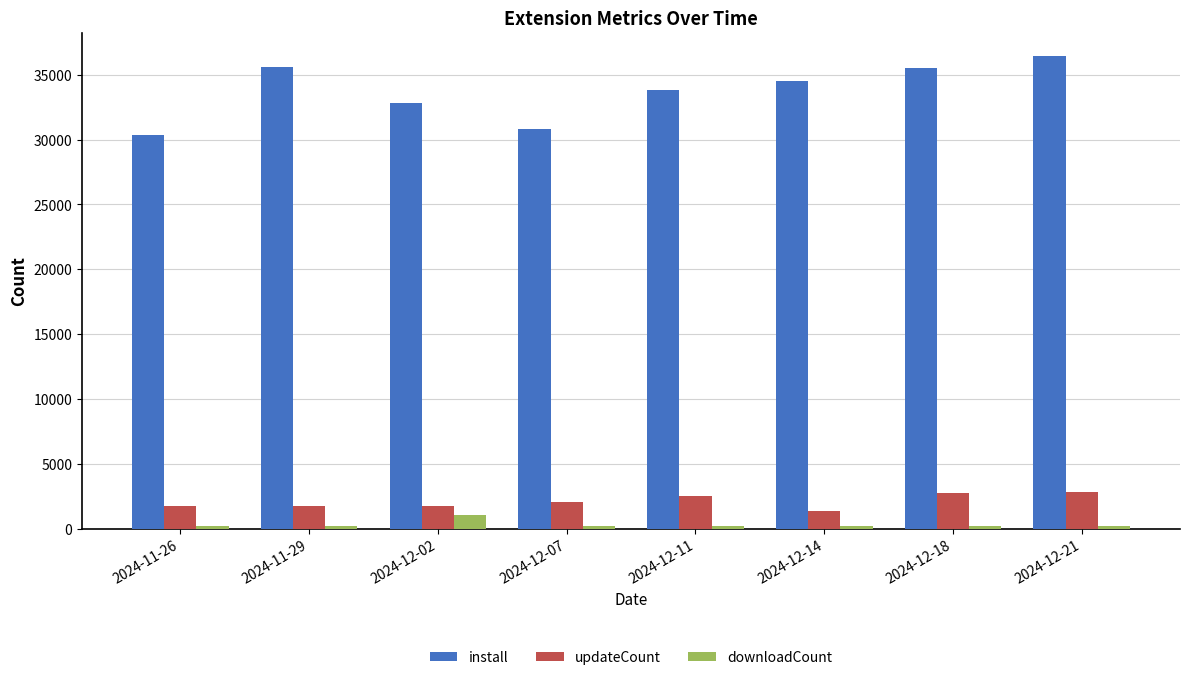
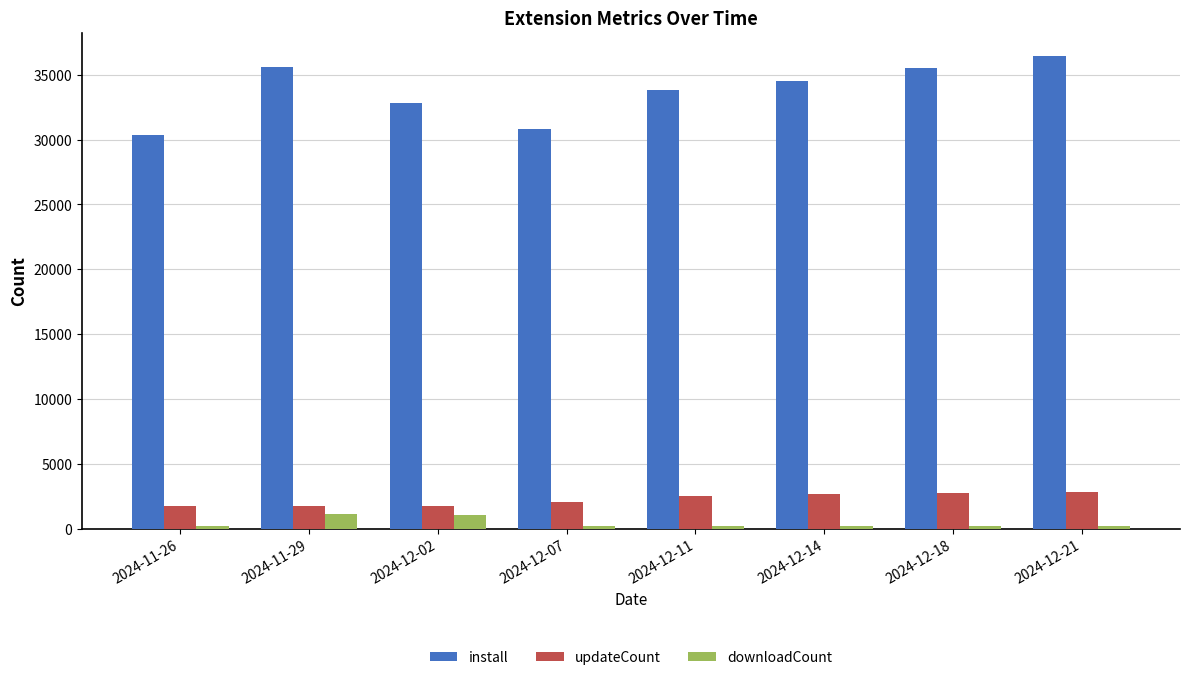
  {
    "install": {
      "2024-11-26": 30400,
      "2024-11-29": 35600,
      "2024-12-02": 32800,
      "2024-12-07": 30800,
      "2024-12-11": 33800,
      "2024-12-14": 34500,
      "2024-12-18": 35500,
      "2024-12-21": 36400
    },
    "updateCount": {
      "2024-11-26": 1800,
      "2024-11-29": 1800,
      "2024-12-02": 1800,
      "2024-12-07": 2100,
      "2024-12-11": 2600,
-     "2024-12-14": 1300,
+     "2024-12-14": 2700,
      "2024-12-18": 2800,
      "2024-12-21": 2900
    },
    "downloadCount": {
-     "2024-11-29": 200,
+     "2024-11-29": 1200,
      "2024-12-02": 1100,
      "2024-12-07": 200,
      "2024-12-11": 200,
      "2024-12-14": 200,
      "2024-12-18": 200,
      "2024-12-21": 300
    }
  }
